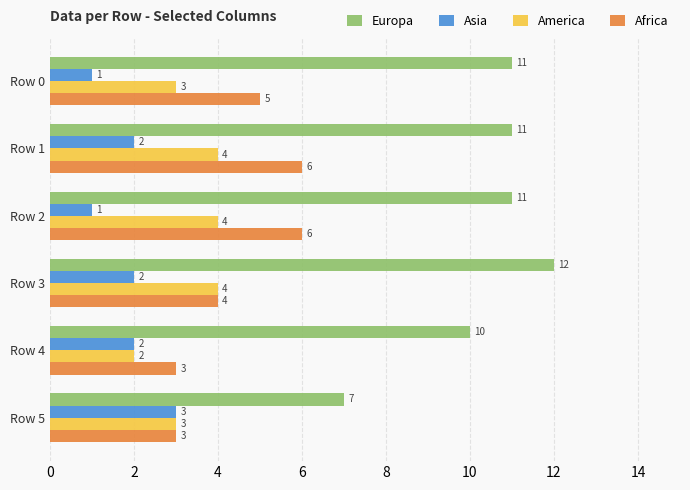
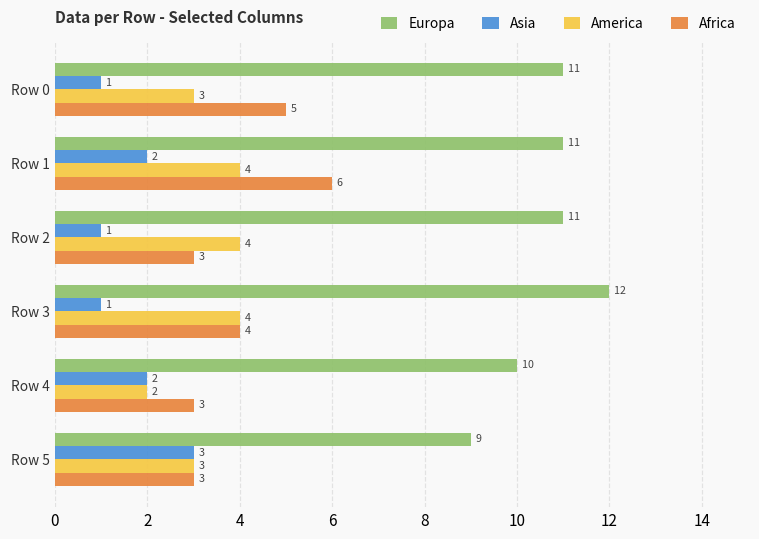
  {
    "Europa": {
      "Row 0": 11,
      "Row 1": 11,
      "Row 2": 11,
      "Row 3": 12,
      "Row 4": 10,
-     "Row 5": 7
+     "Row 5": 9
    },
    "Asia": {
      "Row 0": 1,
      "Row 1": 2,
      "Row 2": 1,
-     "Row 3": 2,
+     "Row 3": 1,
      "Row 4": 2,
      "Row 5": 3
    },
    "America": {
      "Row 0": 3,
      "Row 1": 4,
      "Row 2": 4,
      "Row 3": 4,
      "Row 4": 2,
      "Row 5": 3
    },
    "Africa": {
      "Row 0": 5,
      "Row 1": 6,
-     "Row 2": 6,
+     "Row 2": 3,
      "Row 3": 4,
      "Row 4": 3,
      "Row 5": 3
    }
  }
